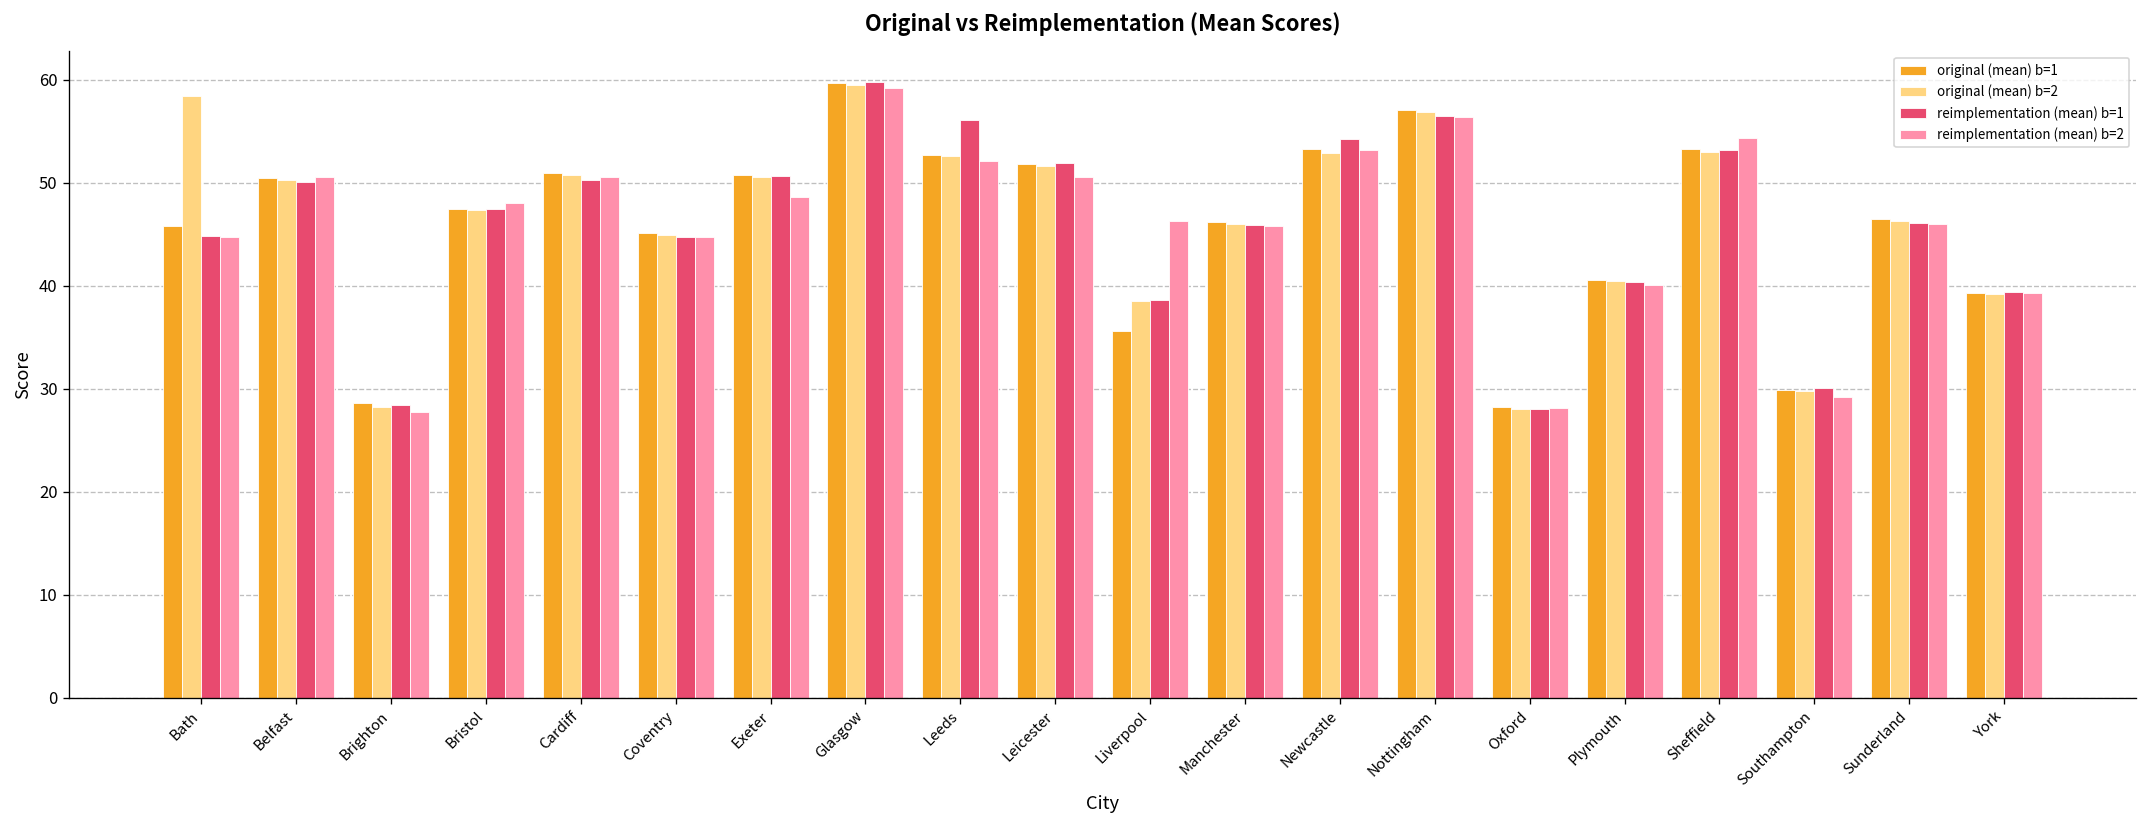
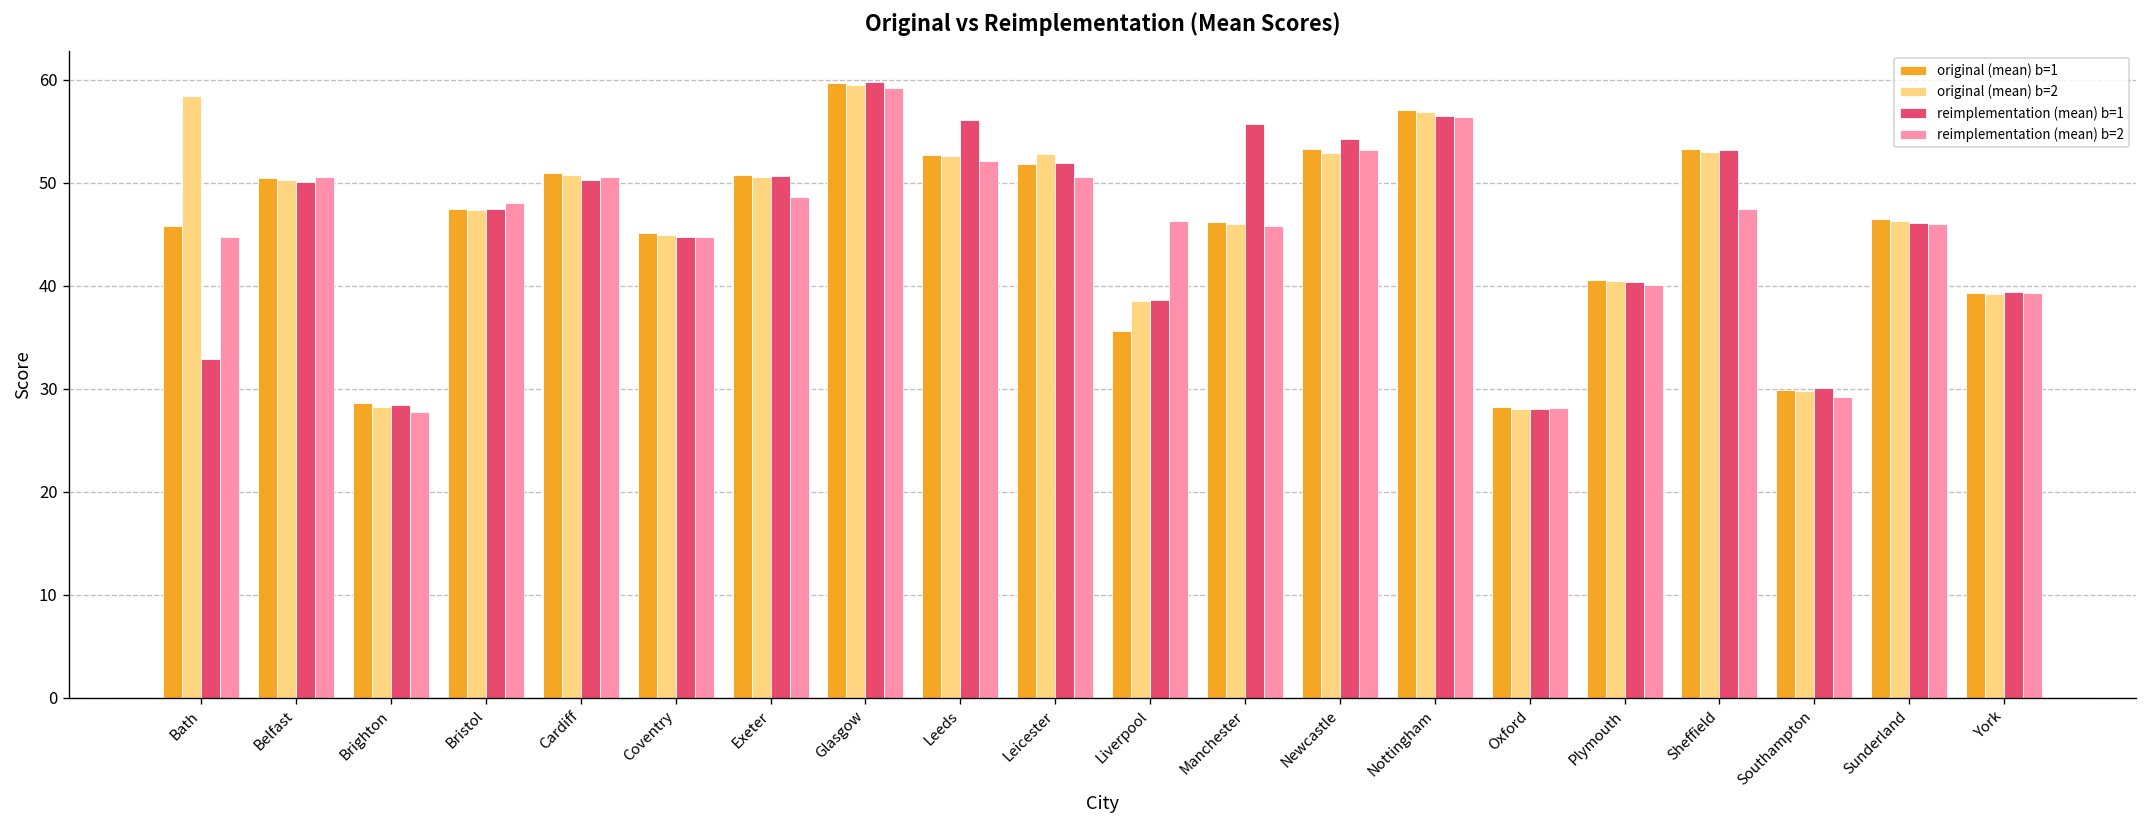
  {
    "original (mean) b=1": {
      "Bath": 46,
      "Belfast": 51,
      "Brighton": 29,
      "Bristol": 48,
      "Cardiff": 51,
      "Coventry": 45,
      "Exeter": 51,
      "Glasgow": 60,
      "Leeds": 53,
      "Leicester": 52,
      "Liverpool": 36,
      "Manchester": 46,
      "Newcastle": 53,
      "Nottingham": 57,
      "Oxford": 28,
      "Plymouth": 41,
      "Sheffield": 53,
      "Southampton": 30,
      "Sunderland": 47,
      "York": 39
    },
    "original (mean) b=2": {
      "Bath": 58,
      "Belfast": 50,
      "Brighton": 28,
      "Bristol": 47,
      "Cardiff": 51,
      "Coventry": 45,
      "Exeter": 51,
      "Glasgow": 60,
      "Leeds": 53,
-     "Leicester": 52,
+     "Leicester": 53,
      "Liverpool": 39,
      "Manchester": 46,
      "Newcastle": 53,
      "Nottingham": 57,
      "Oxford": 28,
      "Plymouth": 41,
      "Sheffield": 53,
      "Southampton": 30,
      "Sunderland": 46,
      "York": 39
    },
    "reimplementation (mean) b=1": {
-     "Bath": 45,
+     "Bath": 33,
      "Belfast": 50,
      "Brighton": 28,
      "Bristol": 48,
      "Cardiff": 50,
      "Coventry": 45,
      "Exeter": 51,
      "Glasgow": 60,
      "Leeds": 56,
      "Leicester": 52,
      "Liverpool": 39,
-     "Manchester": 46,
+     "Manchester": 56,
      "Newcastle": 54,
      "Nottingham": 57,
      "Oxford": 28,
      "Plymouth": 40,
      "Sheffield": 53,
      "Southampton": 30,
      "Sunderland": 46,
      "York": 39
    },
    "reimplementation (mean) b=2": {
      "Bath": 45,
      "Belfast": 51,
      "Brighton": 28,
      "Bristol": 48,
      "Cardiff": 51,
      "Coventry": 45,
      "Exeter": 49,
      "Glasgow": 59,
      "Leeds": 52,
      "Leicester": 51,
      "Liverpool": 46,
      "Manchester": 46,
      "Newcastle": 53,
      "Nottingham": 56,
      "Oxford": 28,
      "Plymouth": 40,
-     "Sheffield": 54,
+     "Sheffield": 48,
      "Southampton": 29,
      "Sunderland": 46,
      "York": 39
    }
  }
